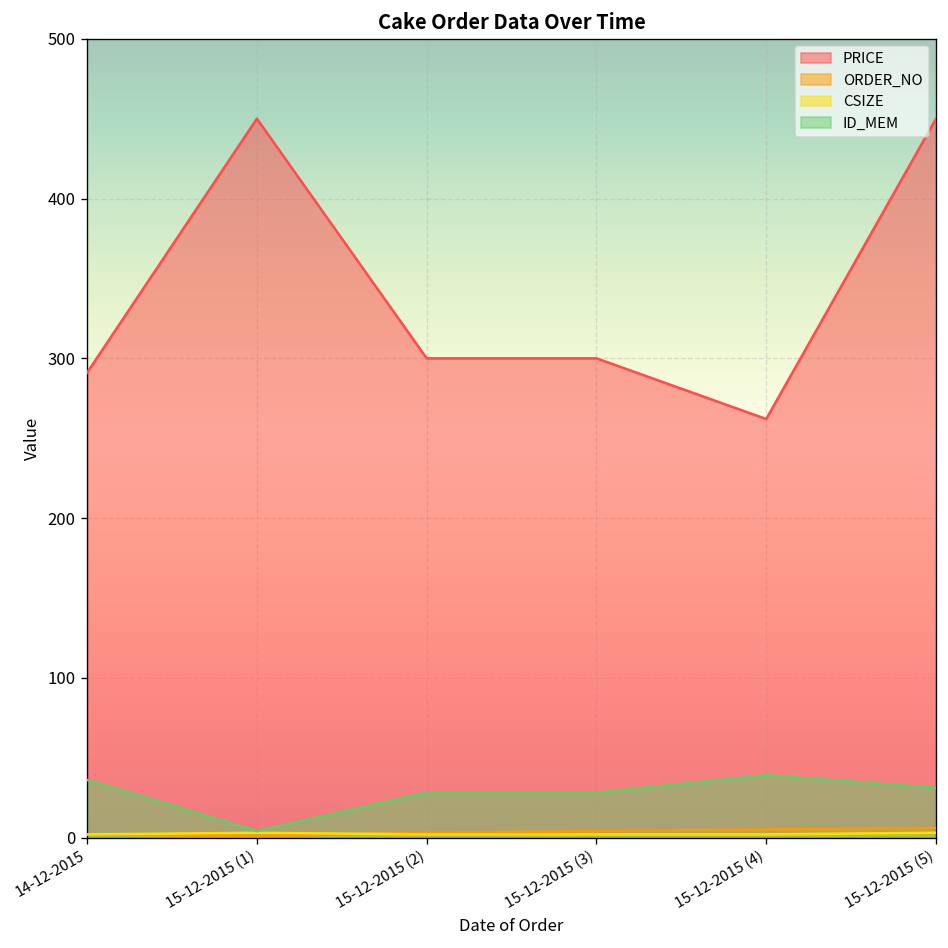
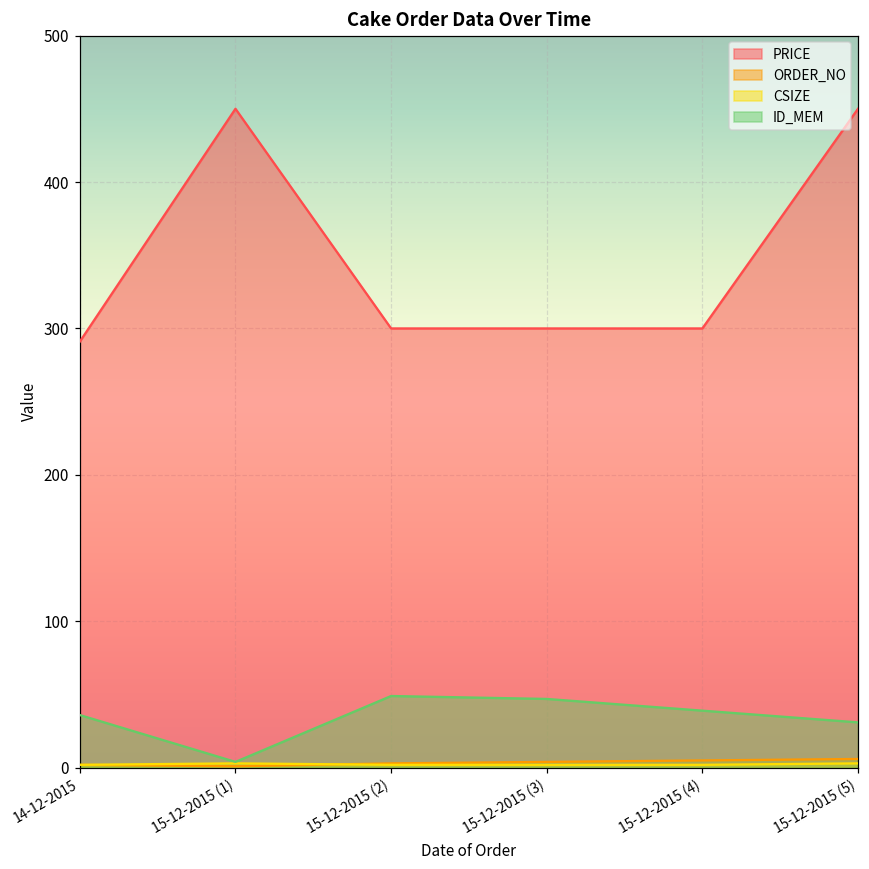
  {
    "PRICE": {
      "14-12-2015": 291,
      "15-12-2015 (1)": 450,
      "15-12-2015 (2)": 300,
      "15-12-2015 (3)": 300,
-     "15-12-2015 (4)": 262,
+     "15-12-2015 (4)": 300,
      "15-12-2015 (5)": 450
    },
    "ID_MEM": {
      "14-12-2015": 36,
-     "15-12-2015 (2)": 28,
-     "15-12-2015 (3)": 28,
+     "15-12-2015 (2)": 49,
+     "15-12-2015 (3)": 47,
      "15-12-2015 (4)": 39,
      "15-12-2015 (5)": 31
    }
  }
